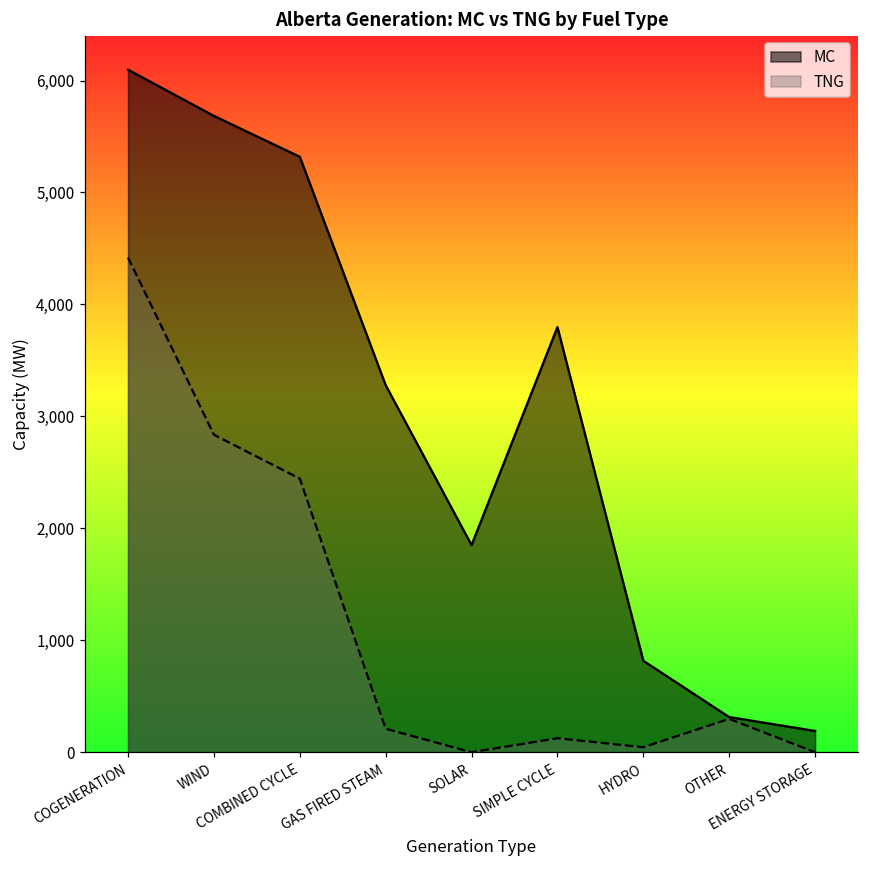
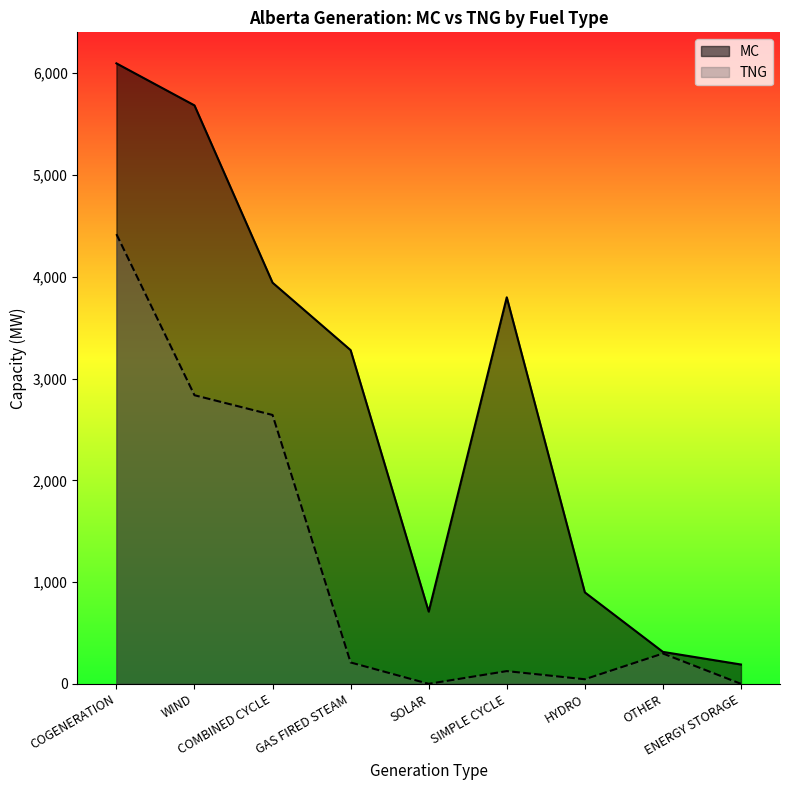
  {
    "MC": {
      "COGENERATION": "6,100",
      "WIND": "5,680",
-     "COMBINED CYCLE": "5,320",
+     "COMBINED CYCLE": "3,940",
      "GAS FIRED STEAM": "3,280",
-     "SOLAR": "1,850",
+     "SOLAR": "710",
      "SIMPLE CYCLE": "3,800",
-     "HYDRO": "820",
+     "HYDRO": "900",
      "ENERGY STORAGE": "190"
    },
    "TNG": {
      "COGENERATION": "4,420",
      "WIND": "2,840",
-     "COMBINED CYCLE": "2,440",
+     "COMBINED CYCLE": "2,640",
      "GAS FIRED STEAM": "210",
      "SOLAR": "0",
      "SIMPLE CYCLE": "130",
      "HYDRO": "50",
      "ENERGY STORAGE": "0"
    }
  }
